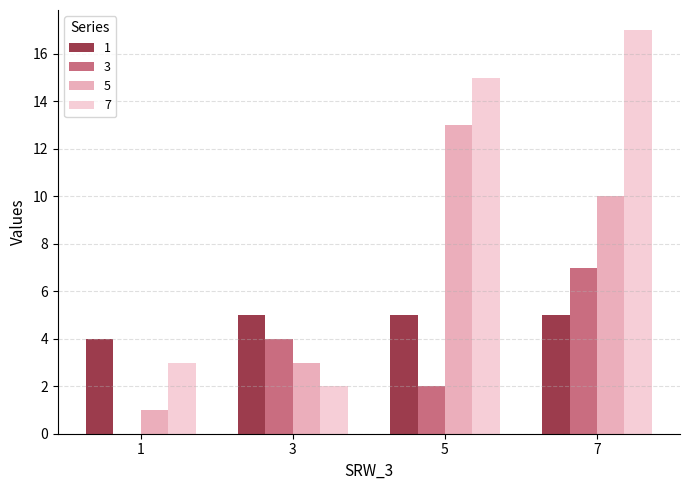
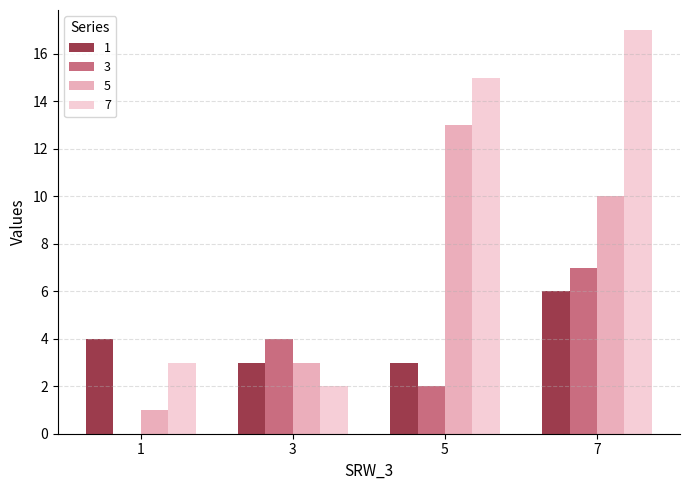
  {
    "1": {
      "1": 4,
-     "3": 5,
-     "5": 5,
-     "7": 5
+     "3": 3,
+     "5": 3,
+     "7": 6
    },
    "3": {
      "1": 0,
      "3": 4,
      "5": 2,
      "7": 7
    }
  }
